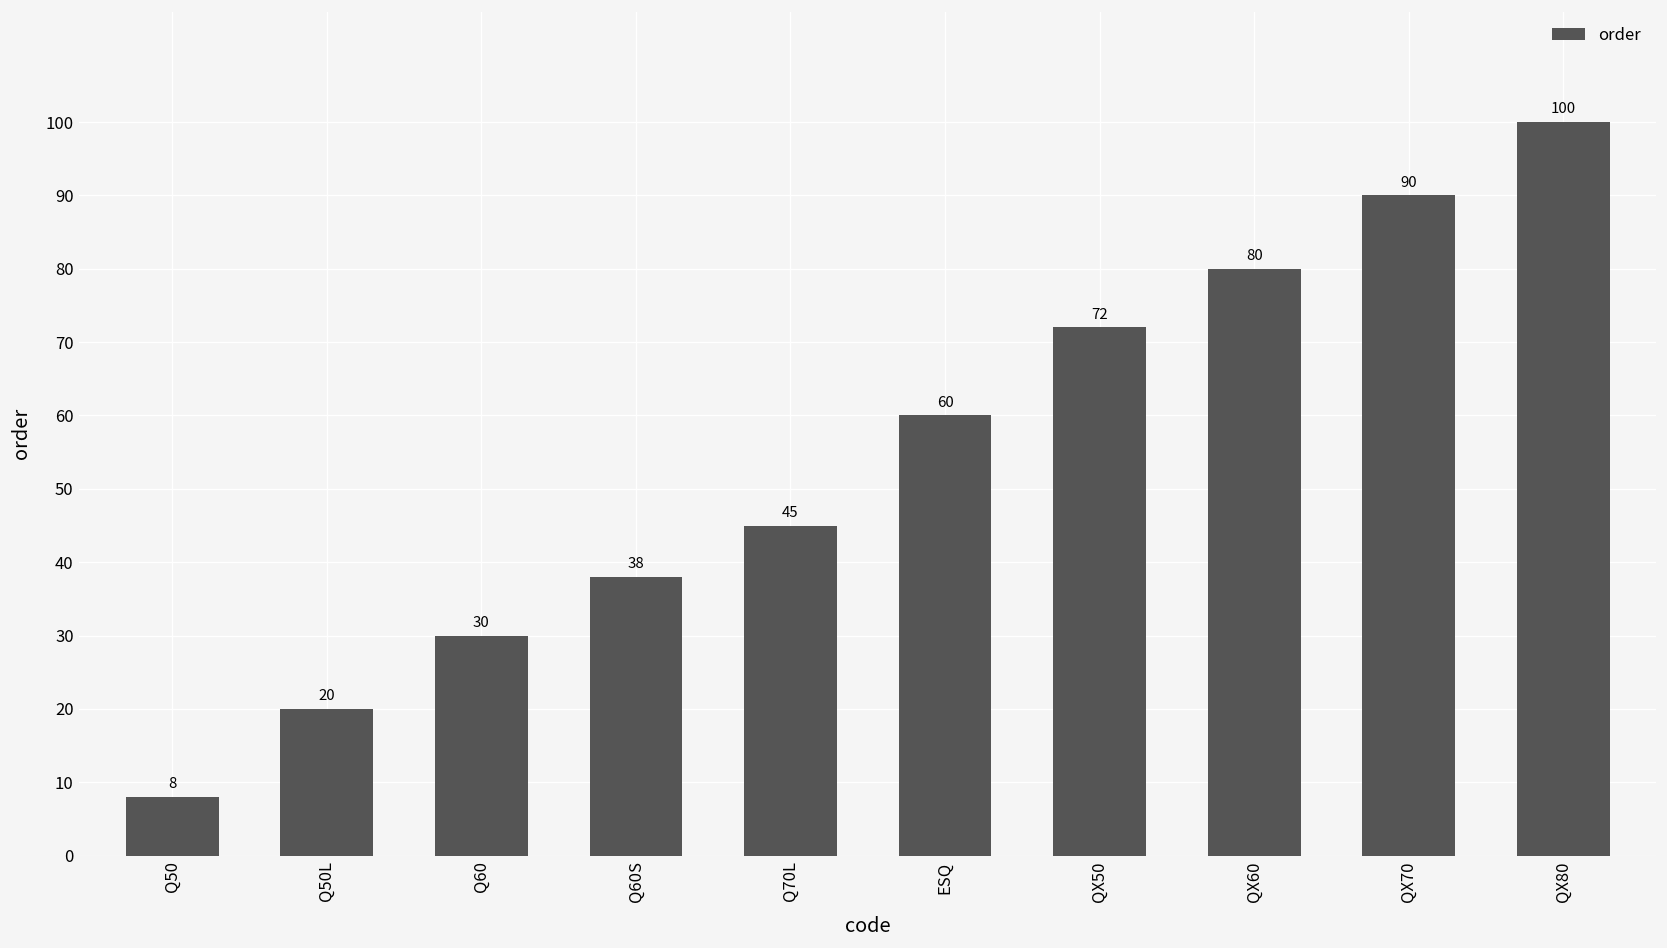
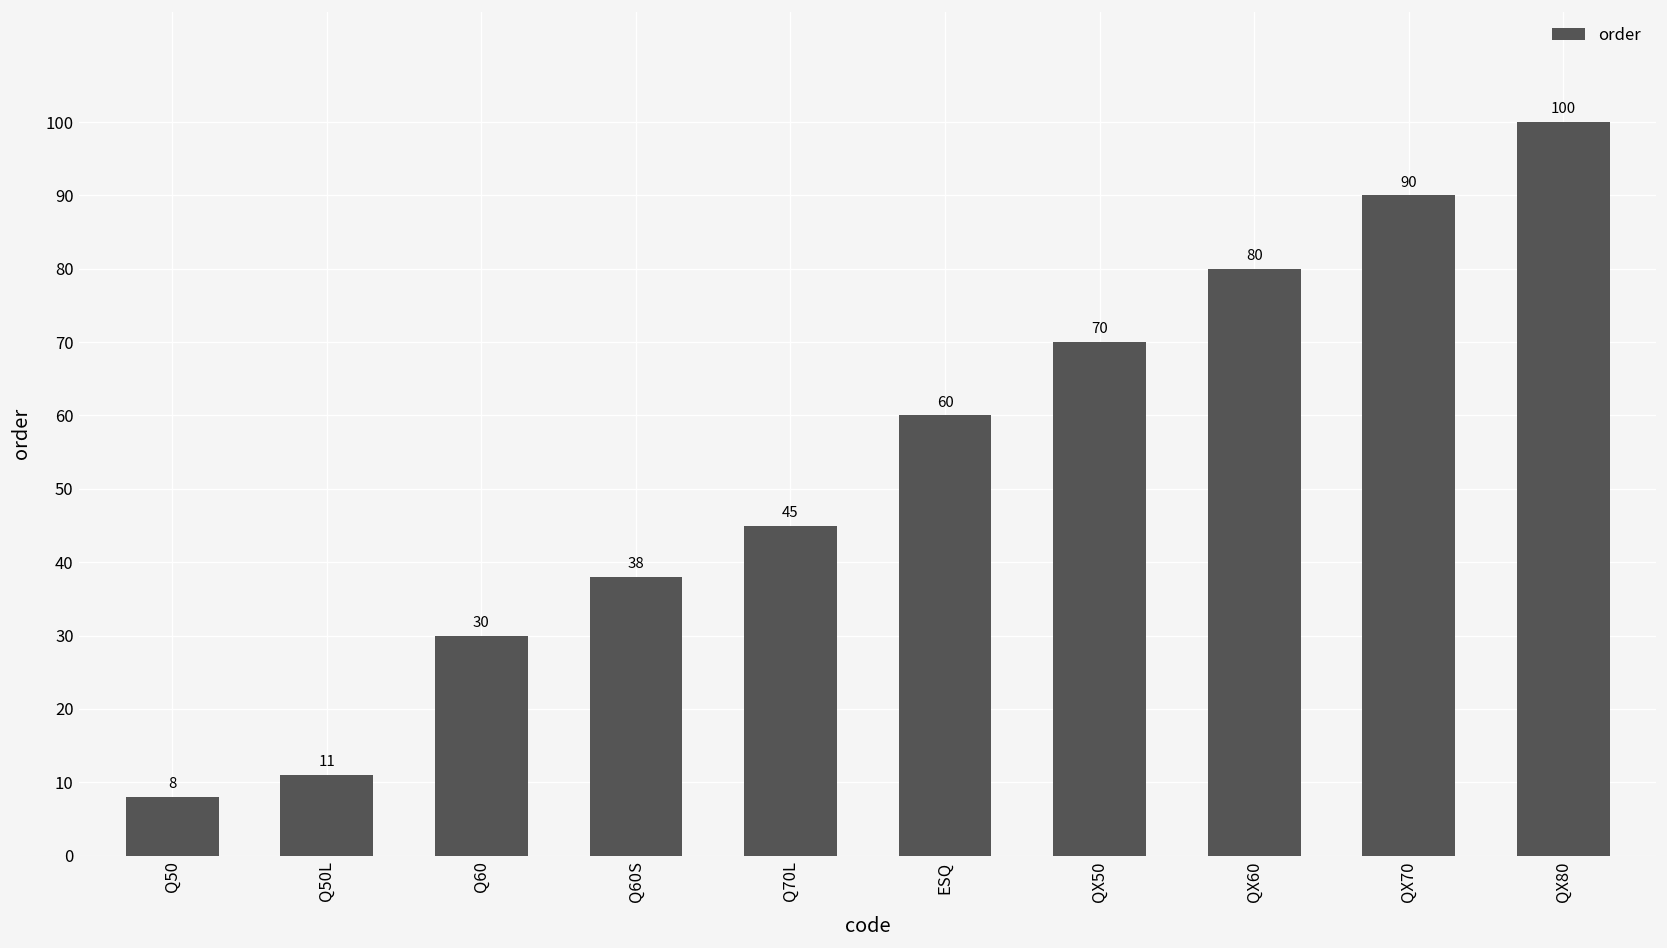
  {
    "Q50": 8,
-   "Q50L": 20,
+   "Q50L": 11,
    "Q60": 30,
    "Q60S": 38,
    "Q70L": 45,
    "ESQ": 60,
-   "QX50": 72,
+   "QX50": 70,
    "QX60": 80,
    "QX70": 90,
    "QX80": 100
  }
